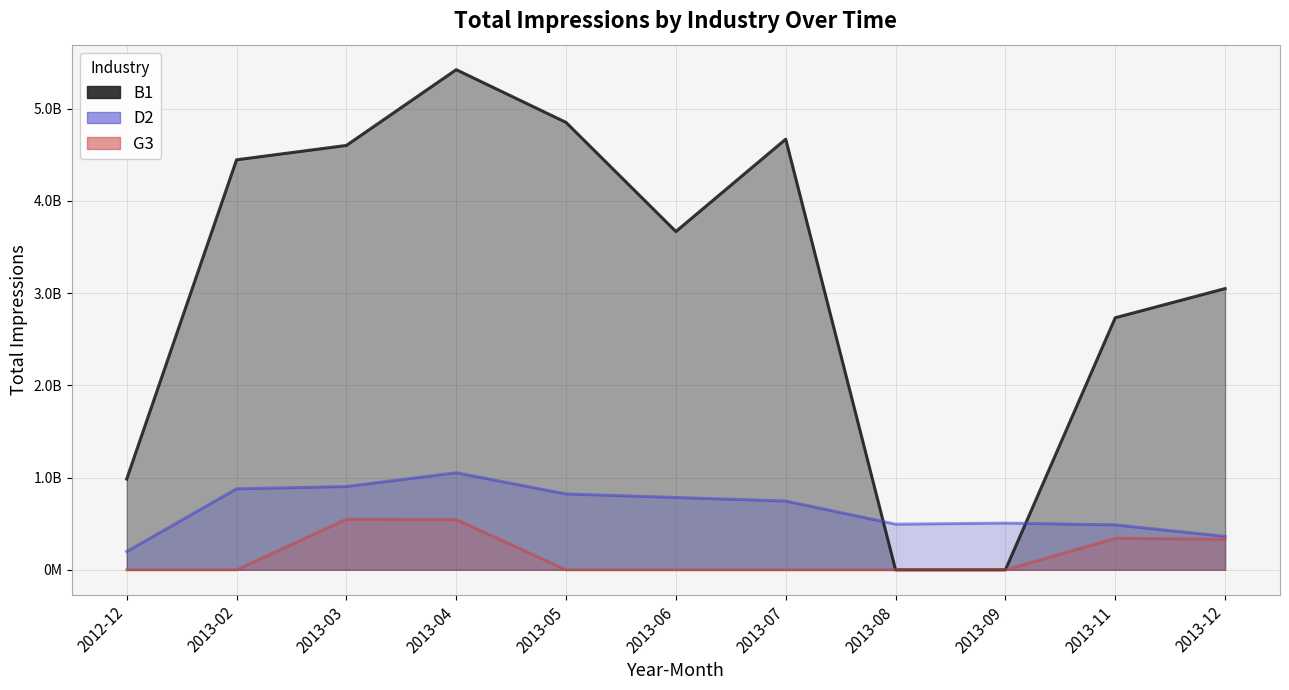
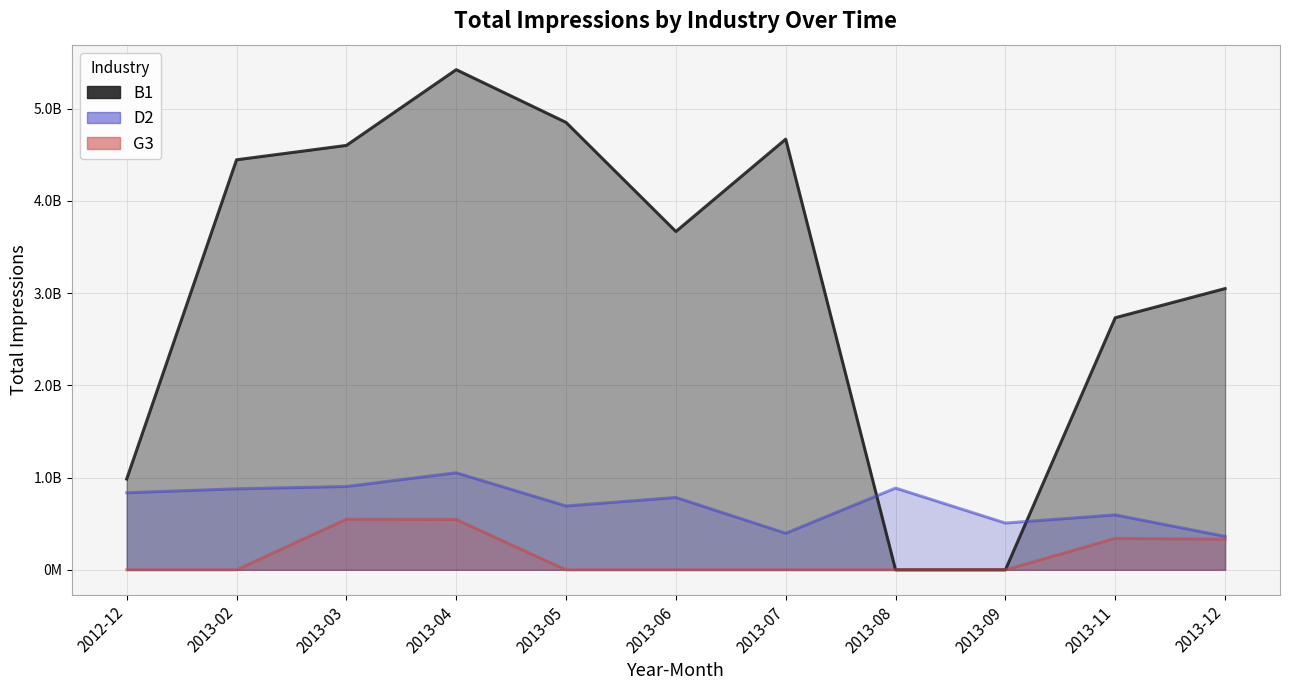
  {
    "B1": {
      "2012-12": 1000000000,
      "2013-02": 4400000000,
      "2013-03": 4600000000,
      "2013-04": 5400000000,
      "2013-05": 4900000000,
      "2013-06": 3700000000,
      "2013-07": 4700000000,
      "2013-11": 2700000000,
      "2013-12": 3100000000
    },
    "D2": {
-     "2012-12": 200000000,
+     "2012-12": 800000000,
      "2013-02": 900000000,
      "2013-03": 900000000,
      "2013-04": 1100000000,
-     "2013-05": 800000000,
+     "2013-05": 700000000,
      "2013-06": 800000000,
-     "2013-07": 700000000,
-     "2013-08": 500000000,
+     "2013-07": 400000000,
+     "2013-08": 900000000,
      "2013-09": 500000000,
-     "2013-11": 500000000,
+     "2013-11": 600000000,
      "2013-12": 400000000
    },
    "G3": {
      "2012-12": 0,
      "2013-02": 0,
      "2013-03": 500000000,
      "2013-04": 500000000,
      "2013-05": 0,
      "2013-06": 0,
      "2013-07": 0,
      "2013-11": 300000000,
      "2013-12": 300000000
    }
  }
